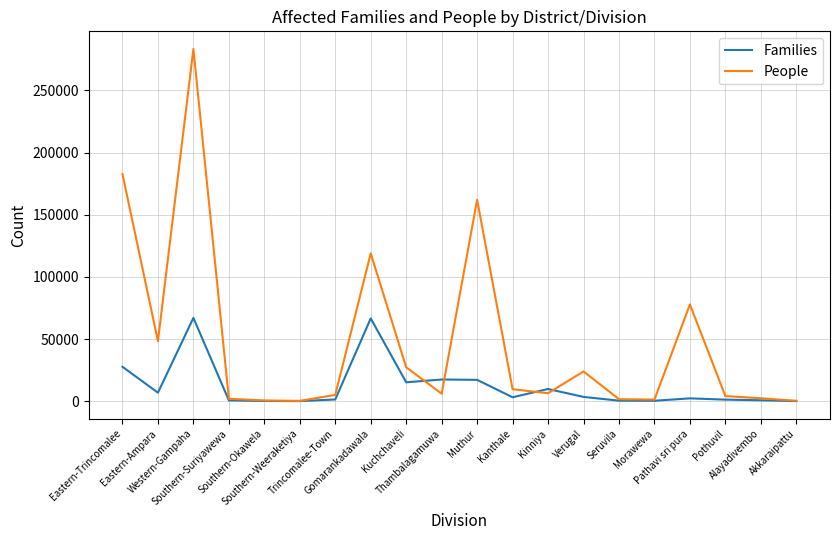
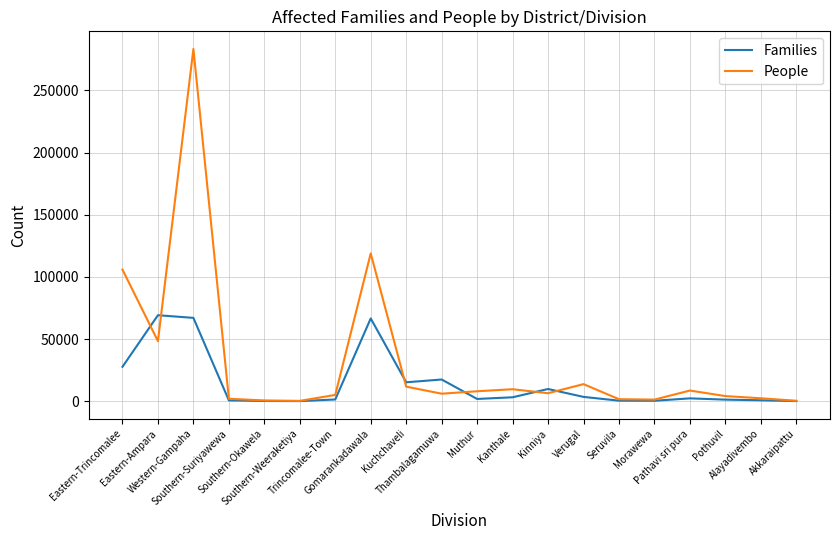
  {
    "Families": {
      "Eastern-Trincomalee": 28000,
-     "Eastern-Ampara": 7000,
+     "Eastern-Ampara": 69000,
      "Western-Gampaha": 67000,
      "Trincomalee-Town": 1000,
      "Gomarankadawala": 67000,
      "Kuchchaveli": 15000,
      "Thambalagamuwa": 17000,
-     "Muthur": 17000,
+     "Muthur": 2000,
      "Kanthale": 3000,
      "Kinniya": 10000,
      "Verugal": 3000,
      "Pathavi sri pura": 2000,
      "Pothuvil": 1000
    },
    "People": {
-     "Eastern-Trincomalee": 183000,
+     "Eastern-Trincomalee": 106000,
      "Eastern-Ampara": 48000,
      "Western-Gampaha": 283000,
      "Trincomalee-Town": 5000,
      "Gomarankadawala": 119000,
-     "Kuchchaveli": 27000,
+     "Kuchchaveli": 12000,
      "Thambalagamuwa": 6000,
-     "Muthur": 162000,
+     "Muthur": 8000,
      "Kanthale": 10000,
      "Kinniya": 6000,
-     "Verugal": 24000,
-     "Pathavi sri pura": 78000,
+     "Verugal": 14000,
+     "Pathavi sri pura": 9000,
      "Pothuvil": 4000
    }
  }
